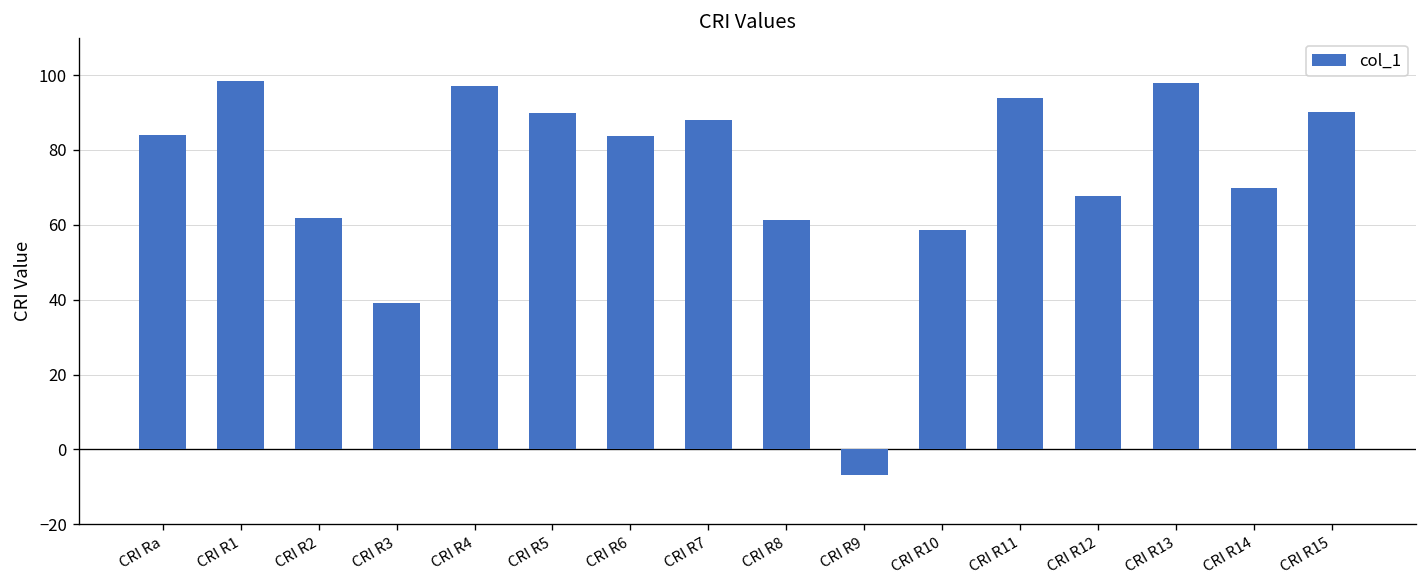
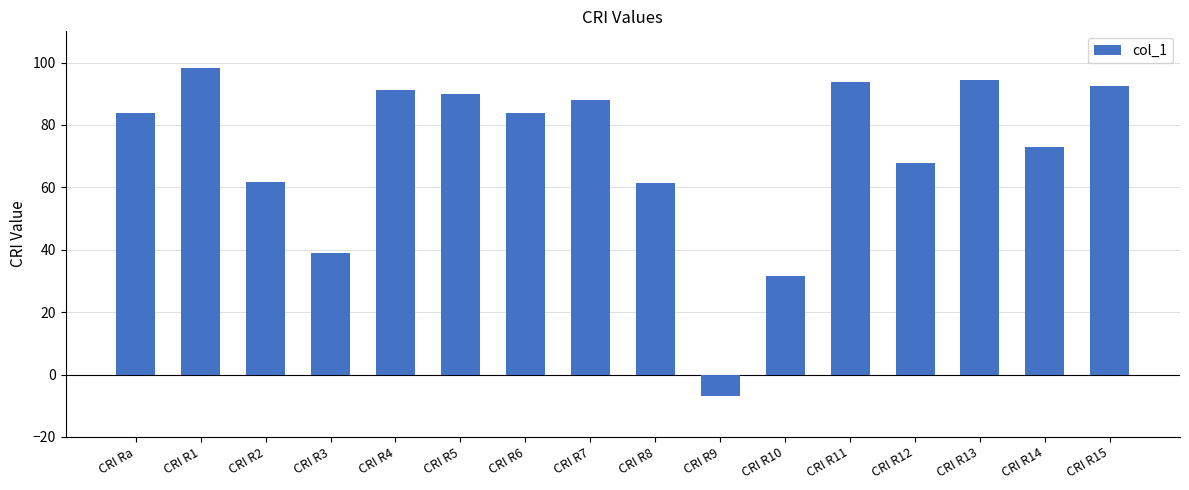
  {
    "CRI Ra": 84,
    "CRI R1": 98,
    "CRI R2": 62,
    "CRI R3": 39,
-   "CRI R4": 97,
+   "CRI R4": 91,
    "CRI R5": 90,
    "CRI R6": 84,
    "CRI R7": 88,
    "CRI R8": 61,
    "CRI R9": -7,
-   "CRI R10": 59,
+   "CRI R10": 32,
    "CRI R11": 94,
    "CRI R12": 68,
-   "CRI R13": 98,
-   "CRI R14": 70,
-   "CRI R15": 90
+   "CRI R13": 94,
+   "CRI R14": 73,
+   "CRI R15": 93
  }
